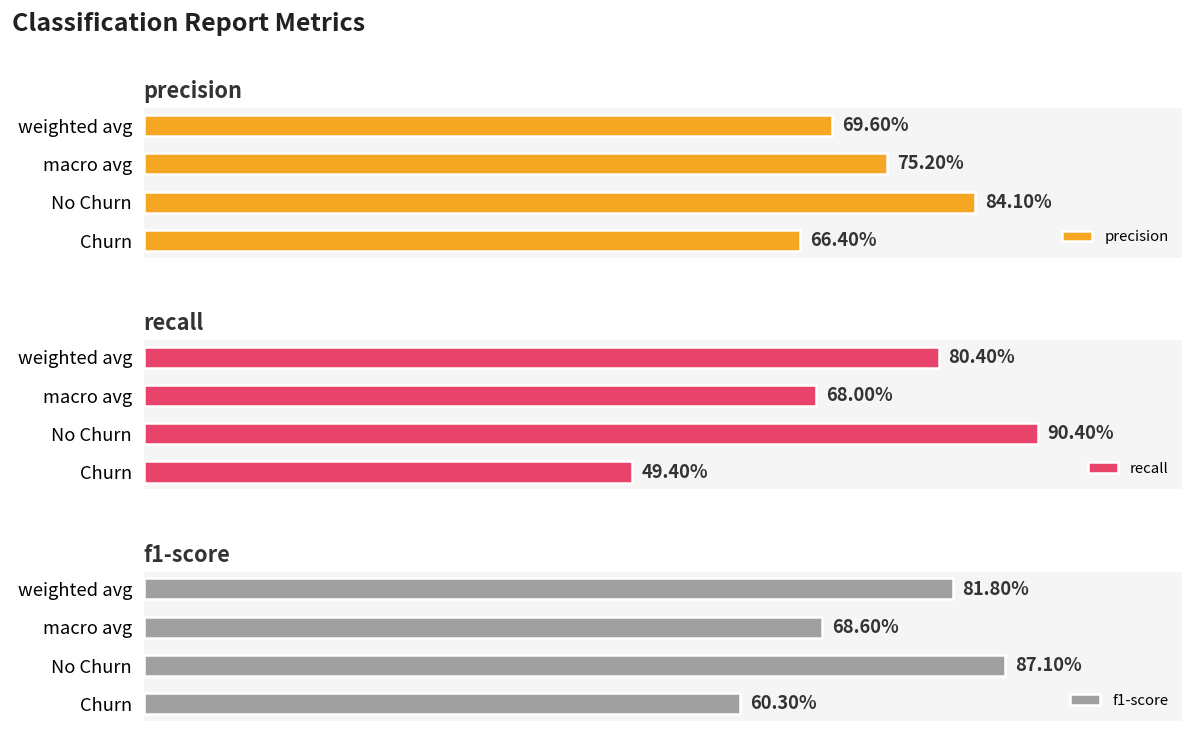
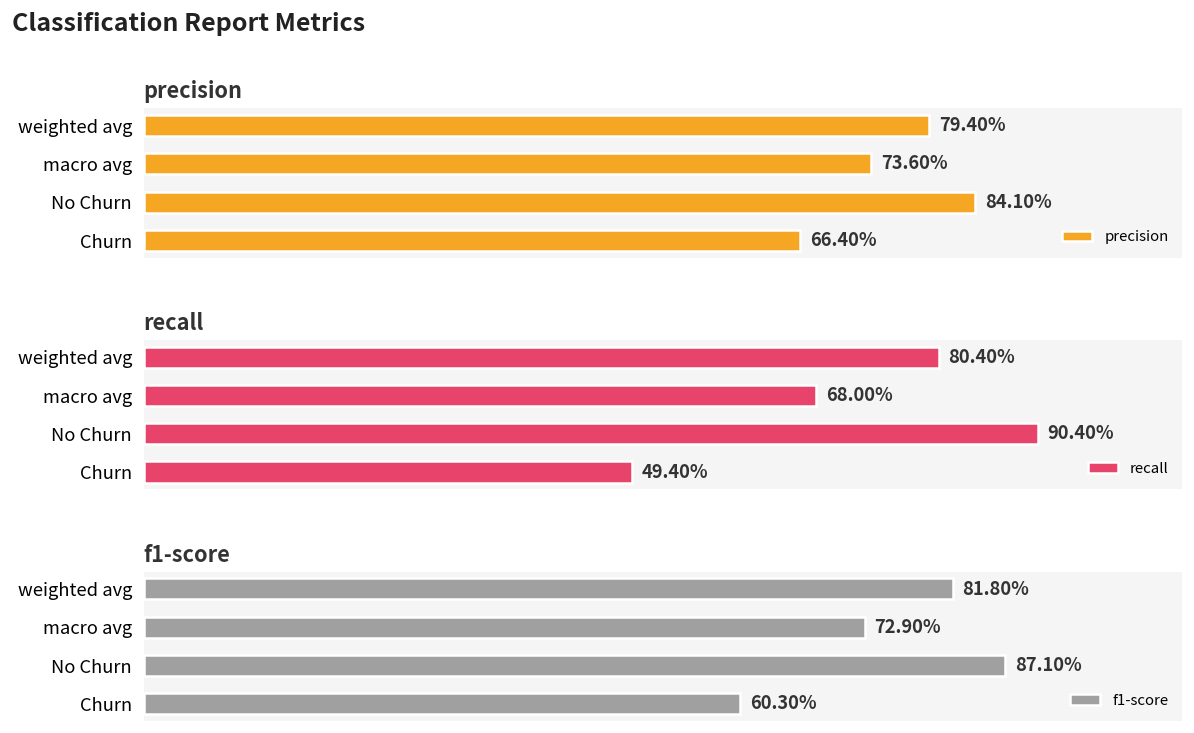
  {
    "precision": {
-     "weighted avg": "69.60%",
-     "macro avg": "75.20%",
+     "weighted avg": "79.40%",
+     "macro avg": "73.60%",
      "No Churn": "84.10%",
      "Churn": "66.40%"
    },
    "recall": {
      "weighted avg": "80.40%",
      "macro avg": "68.00%",
      "No Churn": "90.40%",
      "Churn": "49.40%"
    },
    "f1-score": {
      "weighted avg": "81.80%",
-     "macro avg": "68.60%",
+     "macro avg": "72.90%",
      "No Churn": "87.10%",
      "Churn": "60.30%"
    }
  }
